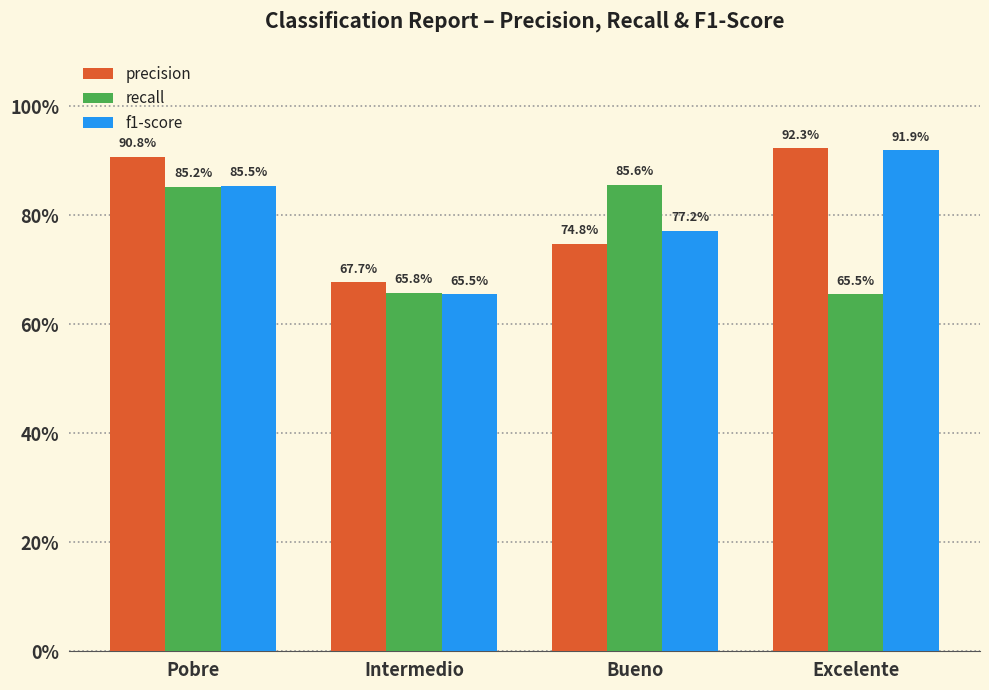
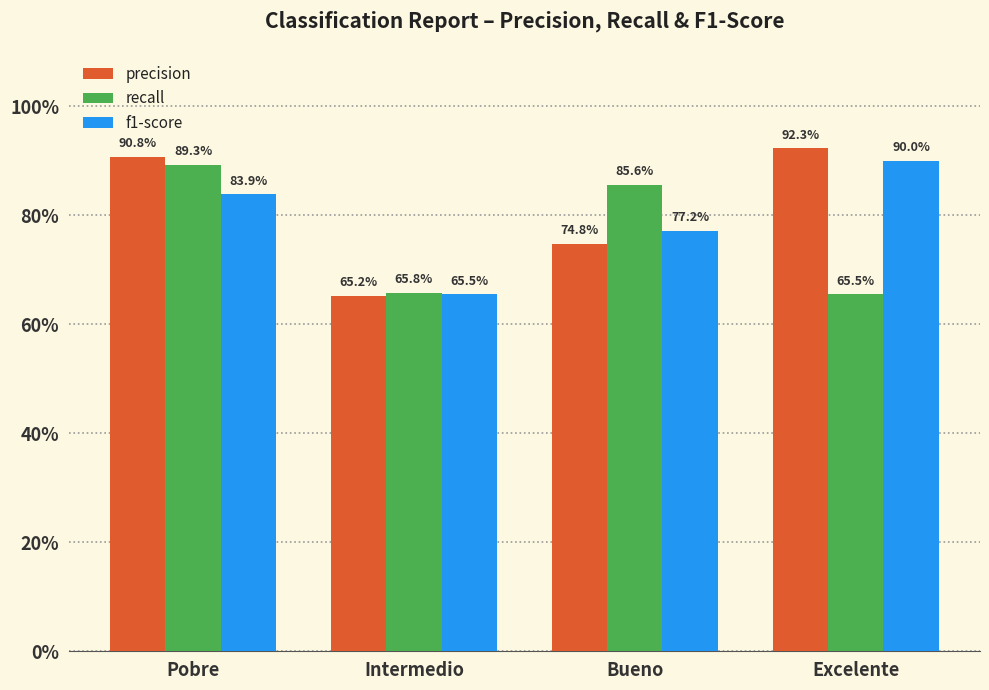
  {
    "precision": {
      "Pobre": "90.8%",
-     "Intermedio": "67.7%",
+     "Intermedio": "65.2%",
      "Bueno": "74.8%",
      "Excelente": "92.3%"
    },
    "recall": {
-     "Pobre": "85.2%",
+     "Pobre": "89.3%",
      "Intermedio": "65.8%",
      "Bueno": "85.6%",
      "Excelente": "65.5%"
    },
    "f1-score": {
-     "Pobre": "85.5%",
+     "Pobre": "83.9%",
      "Intermedio": "65.5%",
      "Bueno": "77.2%",
-     "Excelente": "91.9%"
+     "Excelente": "90.0%"
    }
  }
